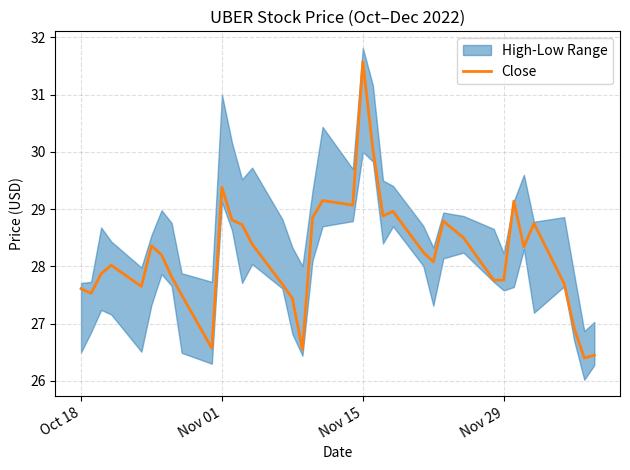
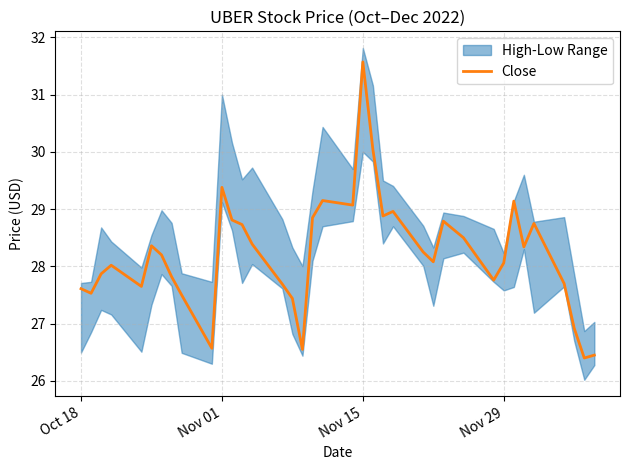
  {
    "Close": {
      "Oct 18": 27.6,
      "Nov 01": 29.4,
      "Nov 15": 31.6,
-     "Nov 29": 27.8
+     "Nov 29": 28.1
    }
  }
